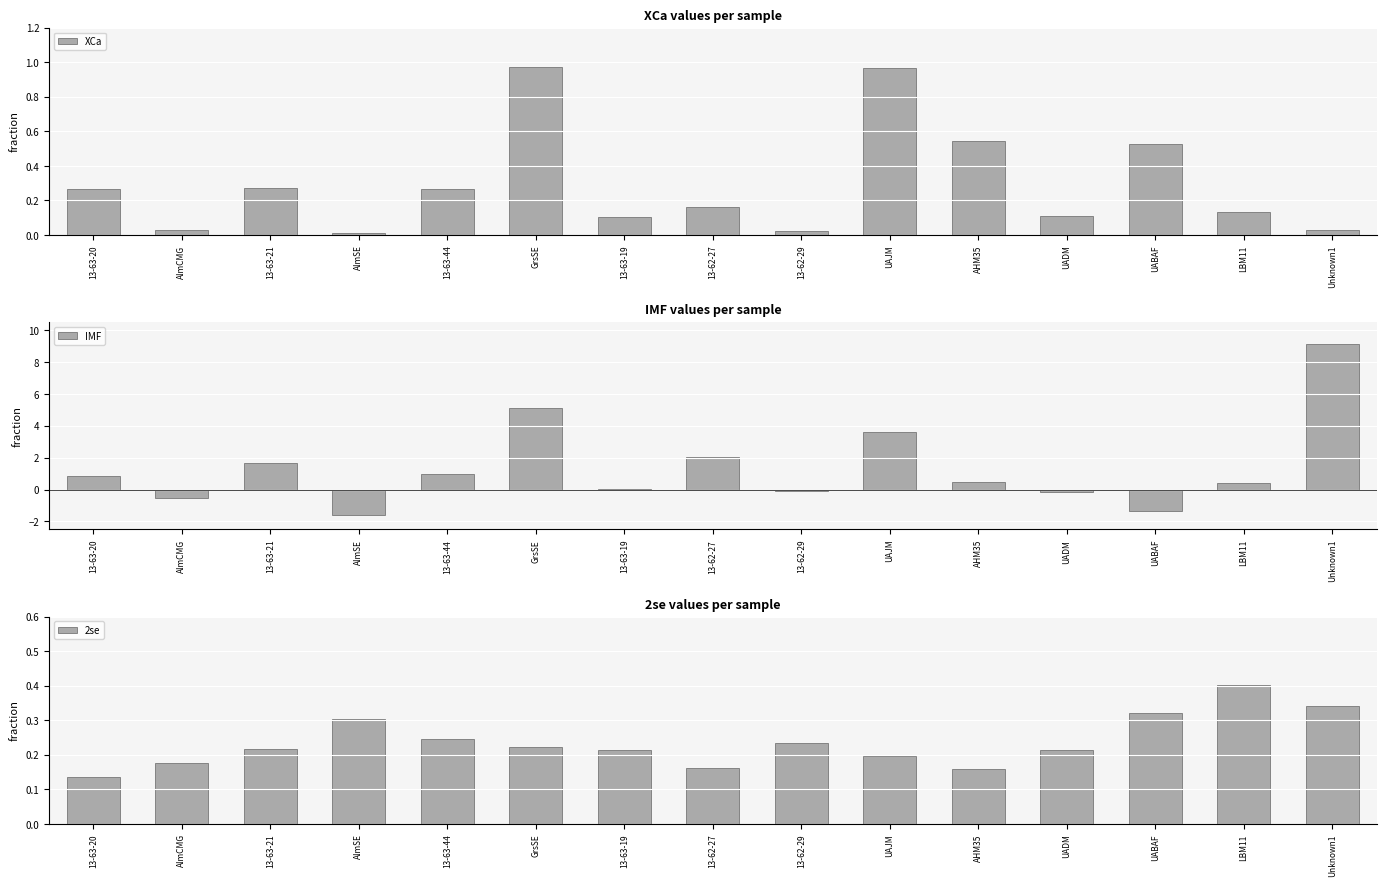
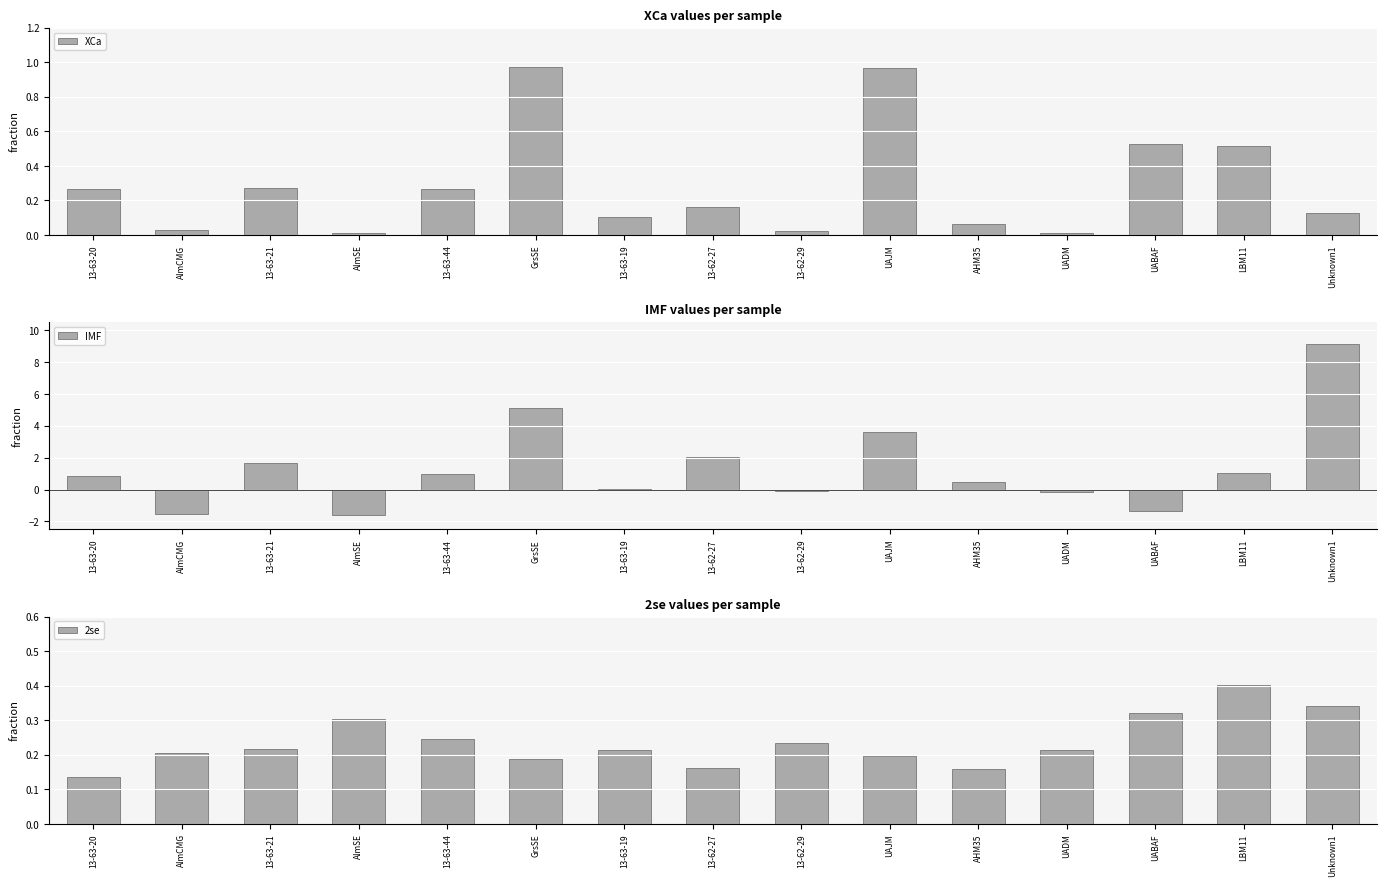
  {
    "XCa values per sample": {
      "13-63-20": 0.26,
      "AlmCMG": 0.03,
      "13-63-21": 0.27,
      "13-63-44": 0.26,
      "GrsSE": 0.97,
      "13-63-19": 0.10,
      "13-62-27": 0.16,
      "13-62-29": 0.02,
      "UAJM": 0.97,
-     "AHM35": 0.54,
-     "UADM": 0.11,
+     "AHM35": 0.06,
+     "UADM": 0.01,
      "UABAF": 0.53,
-     "LBM11": 0.13,
-     "Unknown1": 0.03
+     "LBM11": 0.52,
+     "Unknown1": 0.13
    },
    "IMF values per sample": {
      "13-63-20": 0.8,
-     "AlmCMG": -0.5,
+     "AlmCMG": -1.5,
      "13-63-21": 1.7,
      "AlmSE": -1.6,
      "13-63-44": 1.0,
      "GrsSE": 5.1,
      "13-62-27": 2.0,
      "UAJM": 3.6,
      "AHM35": 0.5,
      "UABAF": -1.3,
-     "LBM11": 0.4,
+     "LBM11": 1.1,
      "Unknown1": 9.1
    },
    "2se values per sample": {
      "13-63-20": 0.14,
-     "AlmCMG": 0.18,
+     "AlmCMG": 0.21,
      "13-63-21": 0.22,
      "AlmSE": 0.30,
      "13-63-44": 0.25,
-     "GrsSE": 0.22,
+     "GrsSE": 0.19,
      "13-63-19": 0.22,
      "13-62-27": 0.16,
      "13-62-29": 0.23,
      "UAJM": 0.20,
      "AHM35": 0.16,
      "UADM": 0.21,
      "UABAF": 0.32,
      "LBM11": 0.40,
      "Unknown1": 0.34
    }
  }
